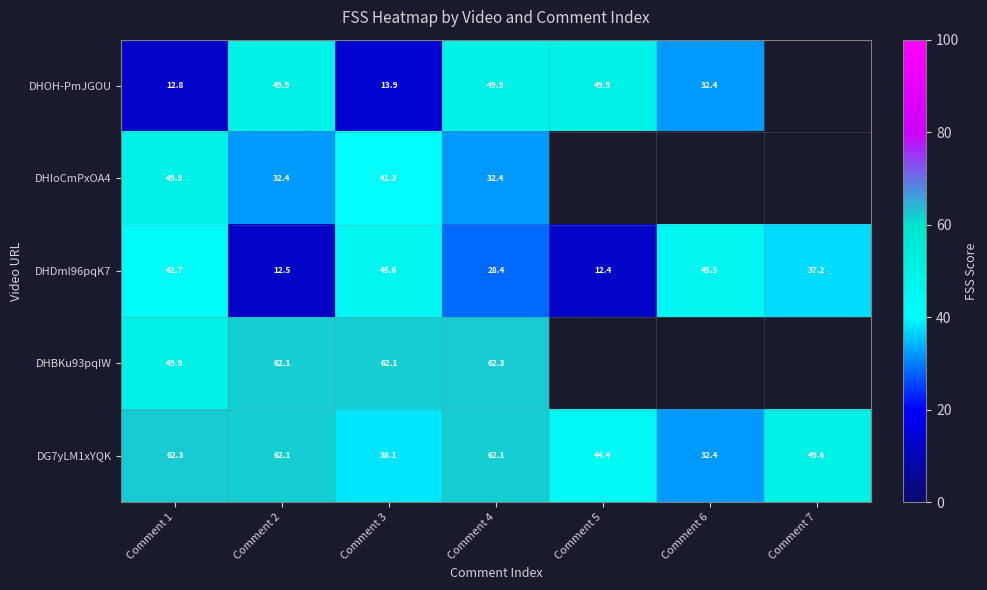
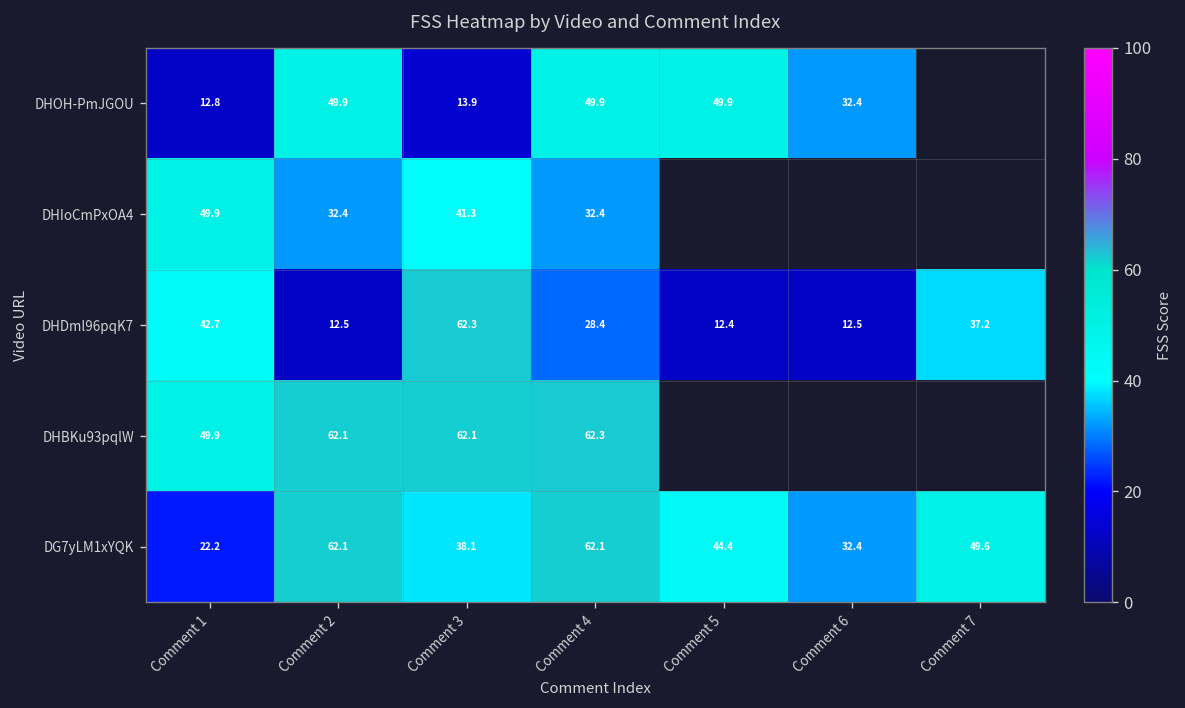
  {
    "DHOH-PmJGOU": {
      "Comment 1": 12.8,
      "Comment 2": 49.9,
      "Comment 3": 13.9,
      "Comment 4": 49.9,
      "Comment 5": 49.9,
      "Comment 6": 32.4
    },
    "DHIoCmPxOA4": {
      "Comment 1": 49.9,
      "Comment 2": 32.4,
      "Comment 3": 41.3,
      "Comment 4": 32.4
    },
    "DHDml96pqK7": {
      "Comment 1": 42.7,
      "Comment 2": 12.5,
-     "Comment 3": 45.6,
+     "Comment 3": 62.3,
      "Comment 4": 28.4,
      "Comment 5": 12.4,
-     "Comment 6": 45.5,
+     "Comment 6": 12.5,
      "Comment 7": 37.2
    },
    "DHBKu93pqlW": {
      "Comment 1": 49.9,
      "Comment 2": 62.1,
      "Comment 3": 62.1,
      "Comment 4": 62.3
    },
    "DG7yLM1xYQK": {
-     "Comment 1": 62.3,
+     "Comment 1": 22.2,
      "Comment 2": 62.1,
      "Comment 3": 38.1,
      "Comment 4": 62.1,
      "Comment 5": 44.4,
      "Comment 6": 32.4,
      "Comment 7": 49.6
    }
  }
